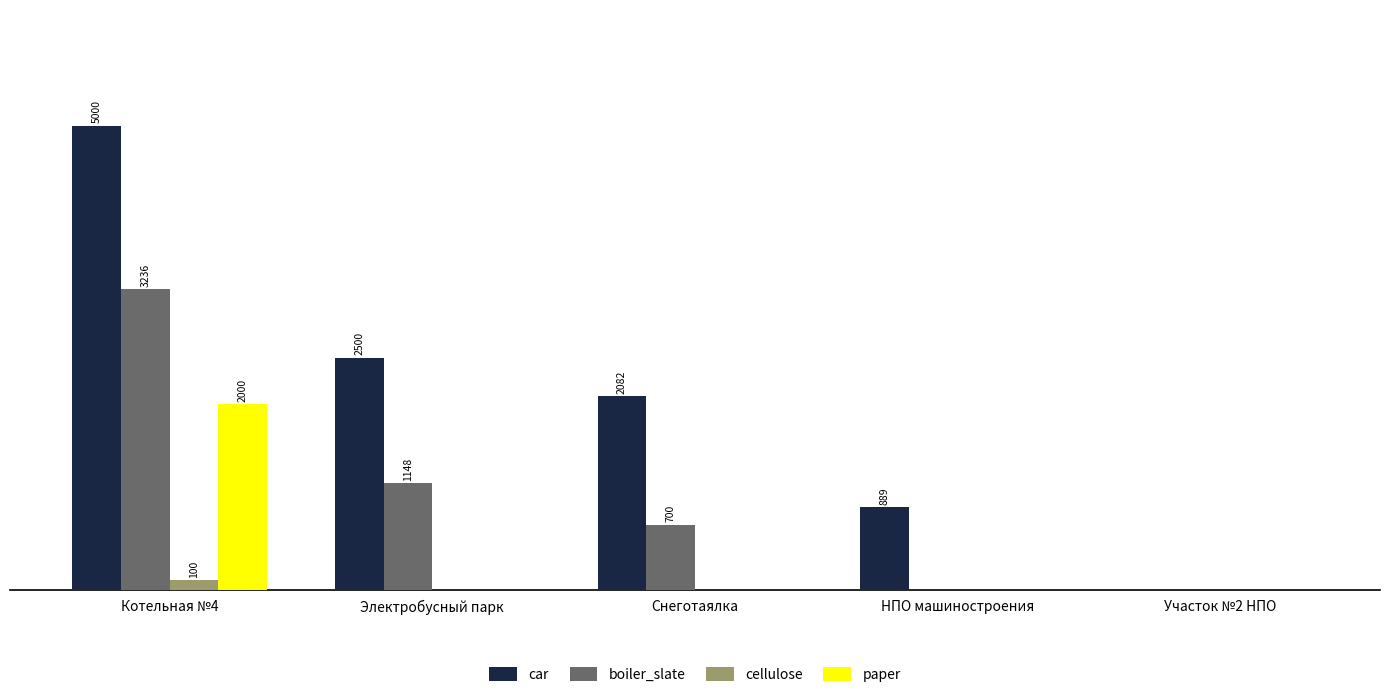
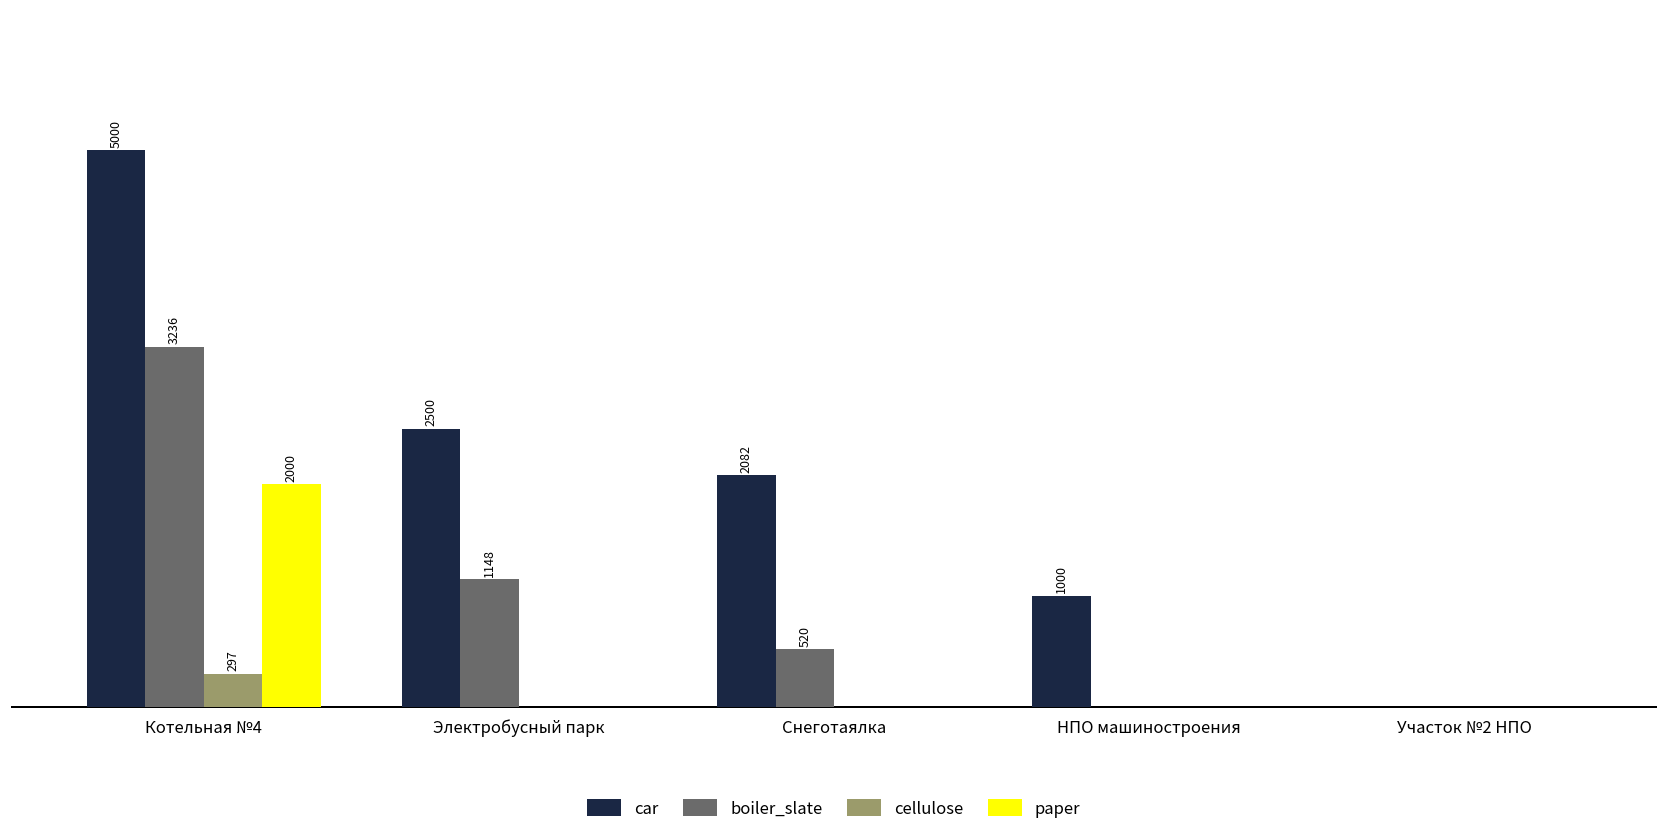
  {
    "car": {
      "Котельная №4": 5000,
      "Электробусный парк": 2500,
      "Снеготаялка": 2082,
-     "НПО машиностроения": 889
+     "НПО машиностроения": 1000
    },
    "boiler_slate": {
      "Котельная №4": 3236,
      "Электробусный парк": 1148,
-     "Снеготаялка": 700
+     "Снеготаялка": 520
    },
    "cellulose": {
-     "Котельная №4": 100
+     "Котельная №4": 297
    },
    "paper": {
      "Котельная №4": 2000
    }
  }
